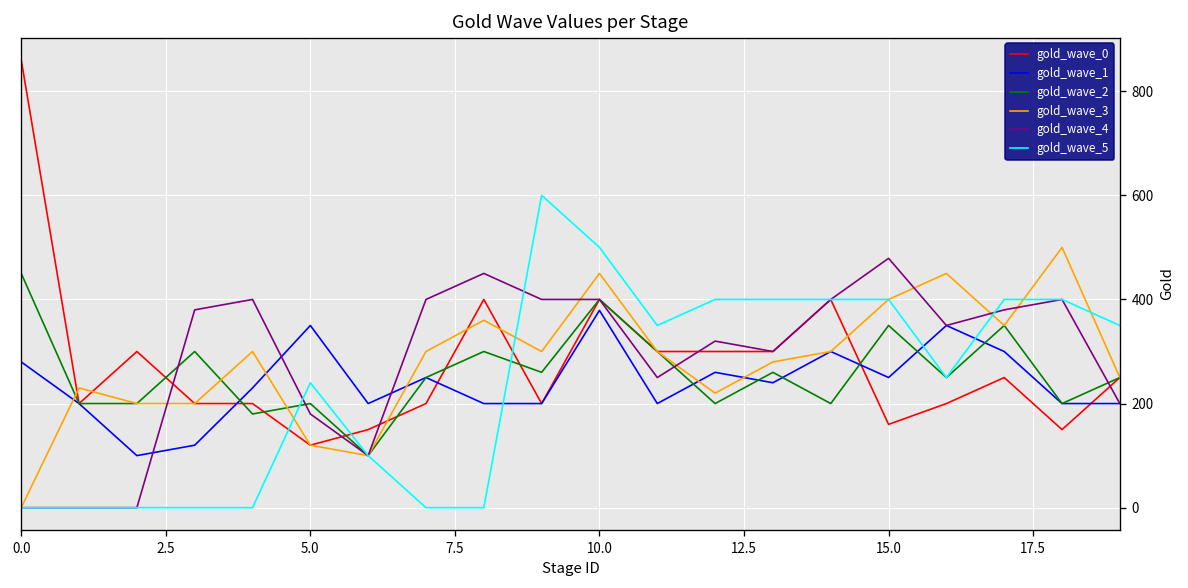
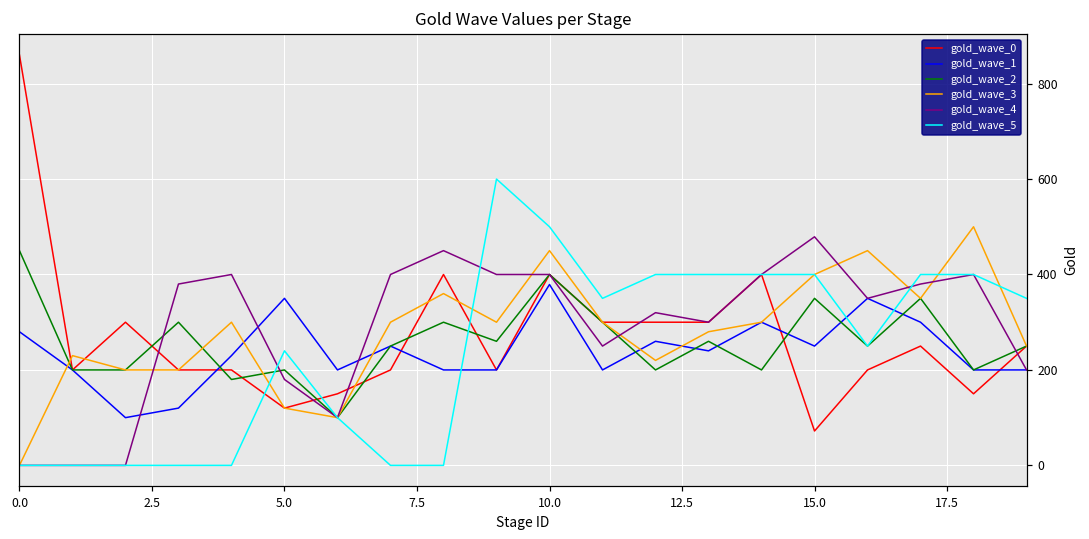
  {
    "gold_wave_0": {
      "0.0": 860,
-     "15.0": 160
+     "15.0": 70
    },
    "gold_wave_1": {
      "0.0": 280,
      "5.0": 350,
      "10.0": 380,
      "15.0": 250
    },
    "gold_wave_2": {
      "0.0": 450,
      "5.0": 200,
      "15.0": 350
    },
    "gold_wave_3": {
      "10.0": 450
    },
    "gold_wave_4": {
      "5.0": 180,
      "15.0": 480
    },
    "gold_wave_5": {
      "5.0": 240,
      "10.0": 500
    }
  }
